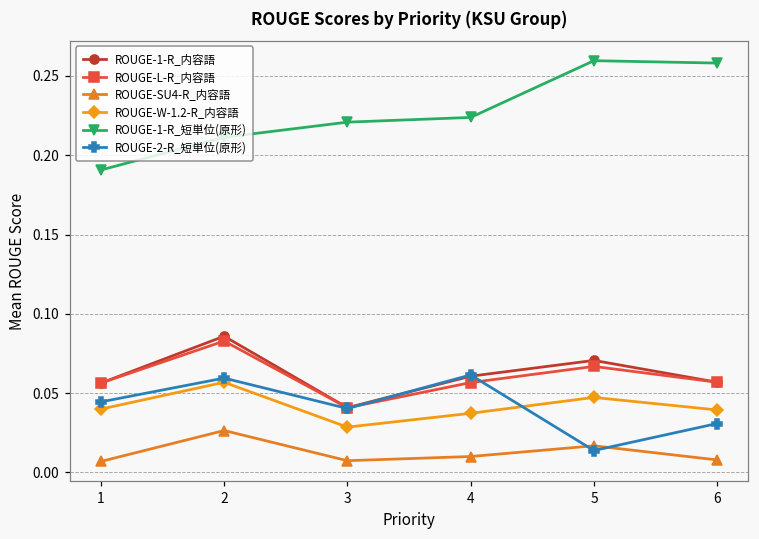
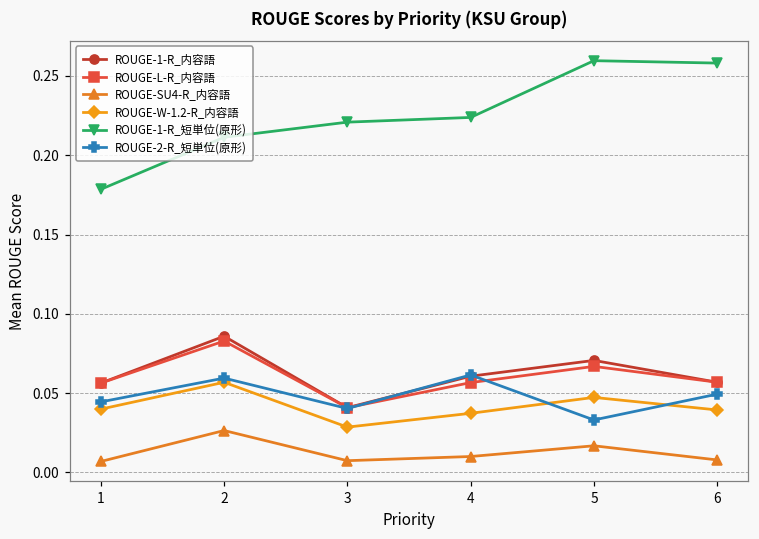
  {
    "ROUGE-1-R_短単位(原形)": {
-     "1": 0.191,
+     "1": 0.179,
      "3": 0.221,
      "4": 0.224,
      "5": 0.260,
      "6": 0.258
    },
    "ROUGE-2-R_短単位(原形)": {
      "1": 0.044,
      "2": 0.059,
-     "5": 0.014,
-     "6": 0.031
+     "5": 0.033,
+     "6": 0.049
    }
  }
